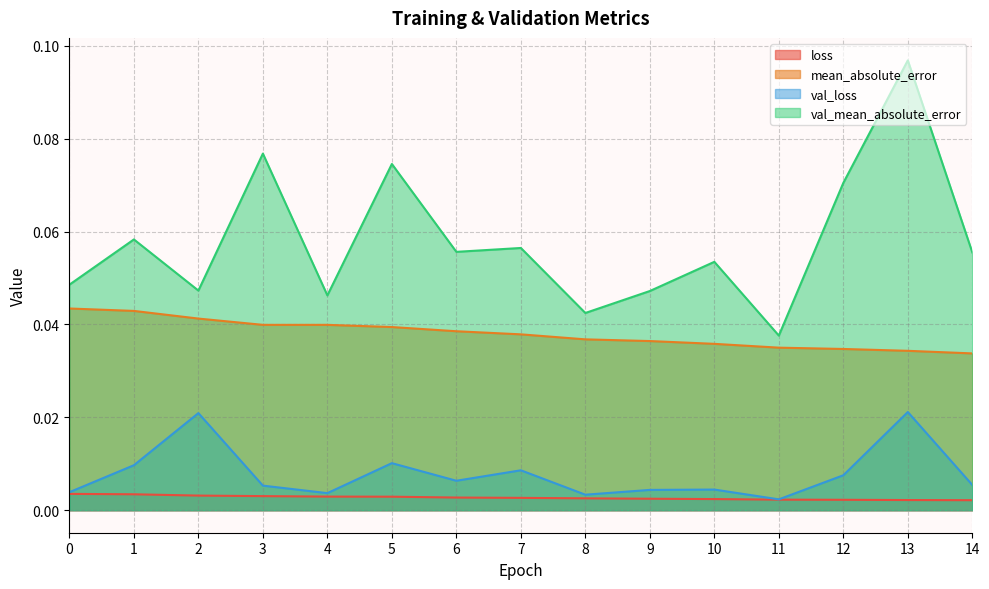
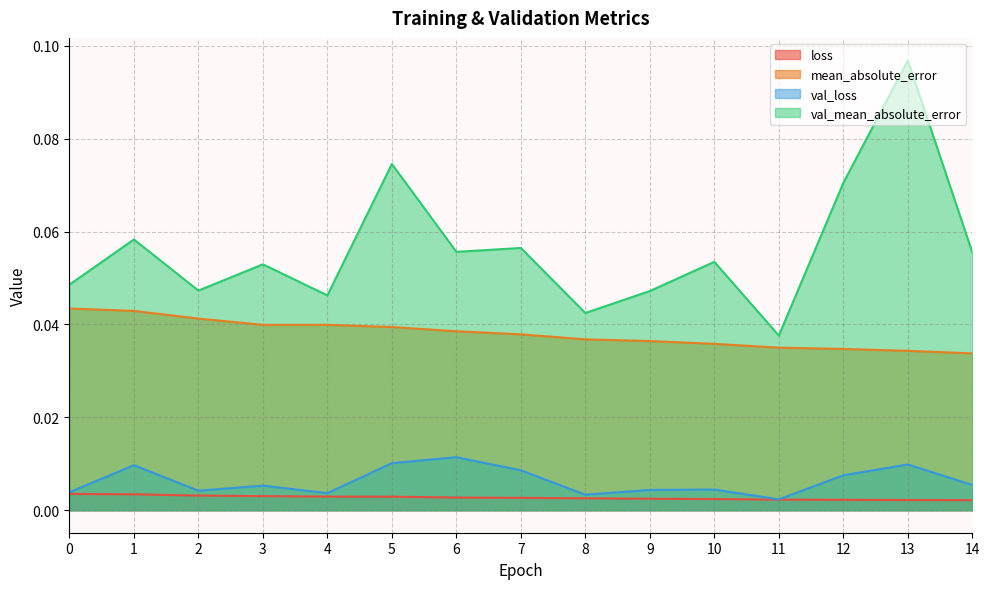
  {
    "val_loss": {
      "1": 0.010,
-     "2": 0.021,
+     "2": 0.004,
      "3": 0.005,
      "4": 0.004,
      "5": 0.010,
-     "6": 0.006,
+     "6": 0.011,
      "7": 0.009,
      "8": 0.003,
      "9": 0.004,
      "10": 0.004,
      "12": 0.008,
-     "13": 0.021,
+     "13": 0.010,
      "14": 0.005
    },
    "val_mean_absolute_error": {
      "0": 0.049,
      "1": 0.058,
      "2": 0.047,
-     "3": 0.077,
+     "3": 0.053,
      "4": 0.046,
      "5": 0.075,
      "6": 0.056,
      "7": 0.056,
      "8": 0.042,
      "9": 0.047,
      "10": 0.053,
      "11": 0.038,
      "12": 0.070,
      "14": 0.056
    }
  }
